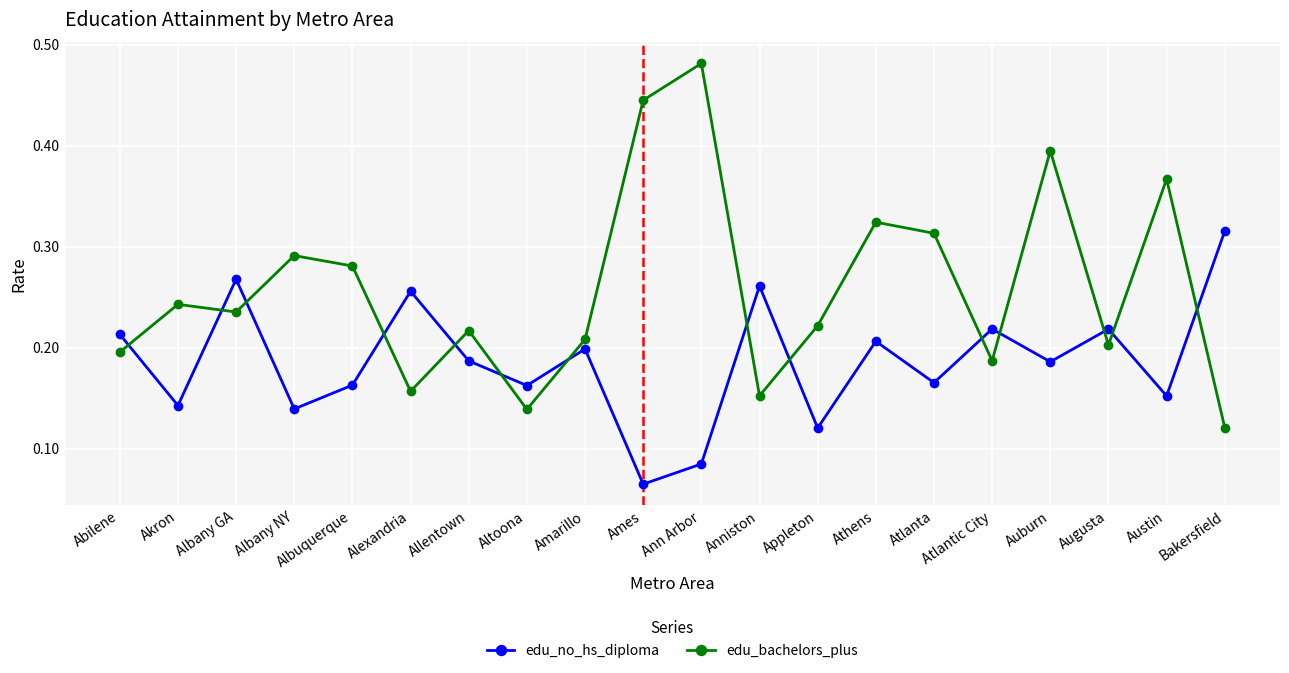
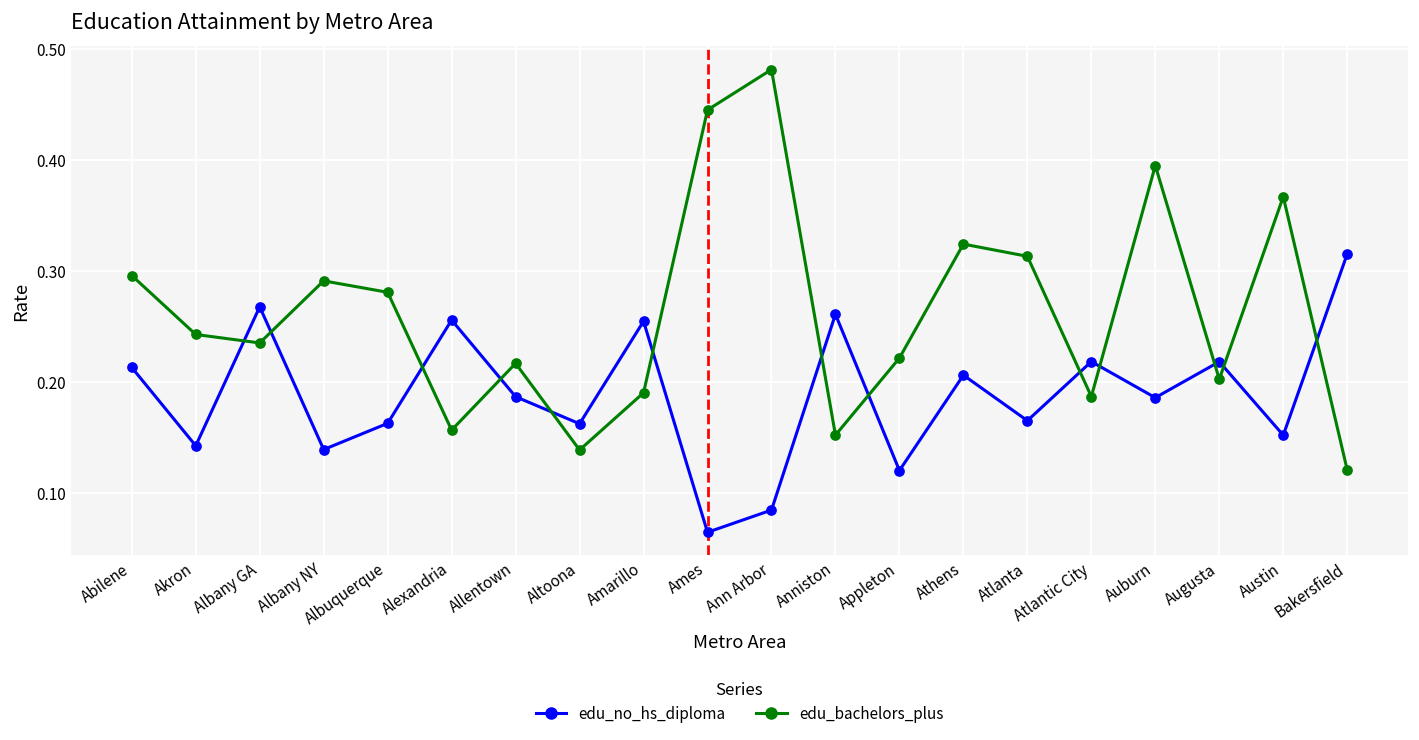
  {
    "edu_no_hs_diploma": {
      "Abilene": 0.213,
      "Akron": 0.143,
      "Albany GA": 0.268,
      "Albany NY": 0.139,
      "Albuquerque": 0.163,
      "Alexandria": 0.256,
      "Allentown": 0.187,
      "Altoona": 0.162,
-     "Amarillo": 0.199,
+     "Amarillo": 0.255,
      "Ames": 0.065,
      "Ann Arbor": 0.085,
      "Anniston": 0.261,
      "Appleton": 0.120,
      "Athens": 0.206,
      "Atlanta": 0.165,
      "Atlantic City": 0.218,
      "Auburn": 0.186,
      "Augusta": 0.218,
      "Austin": 0.152,
      "Bakersfield": 0.315
    },
    "edu_bachelors_plus": {
-     "Abilene": 0.196,
+     "Abilene": 0.296,
      "Akron": 0.243,
      "Albany GA": 0.235,
      "Albany NY": 0.291,
      "Albuquerque": 0.281,
      "Alexandria": 0.157,
      "Allentown": 0.217,
      "Altoona": 0.139,
-     "Amarillo": 0.208,
+     "Amarillo": 0.190,
      "Ames": 0.445,
      "Ann Arbor": 0.481,
      "Anniston": 0.152,
      "Appleton": 0.222,
      "Athens": 0.324,
      "Atlanta": 0.313,
      "Atlantic City": 0.187,
      "Auburn": 0.395,
      "Augusta": 0.203,
      "Austin": 0.367,
      "Bakersfield": 0.121
    }
  }
